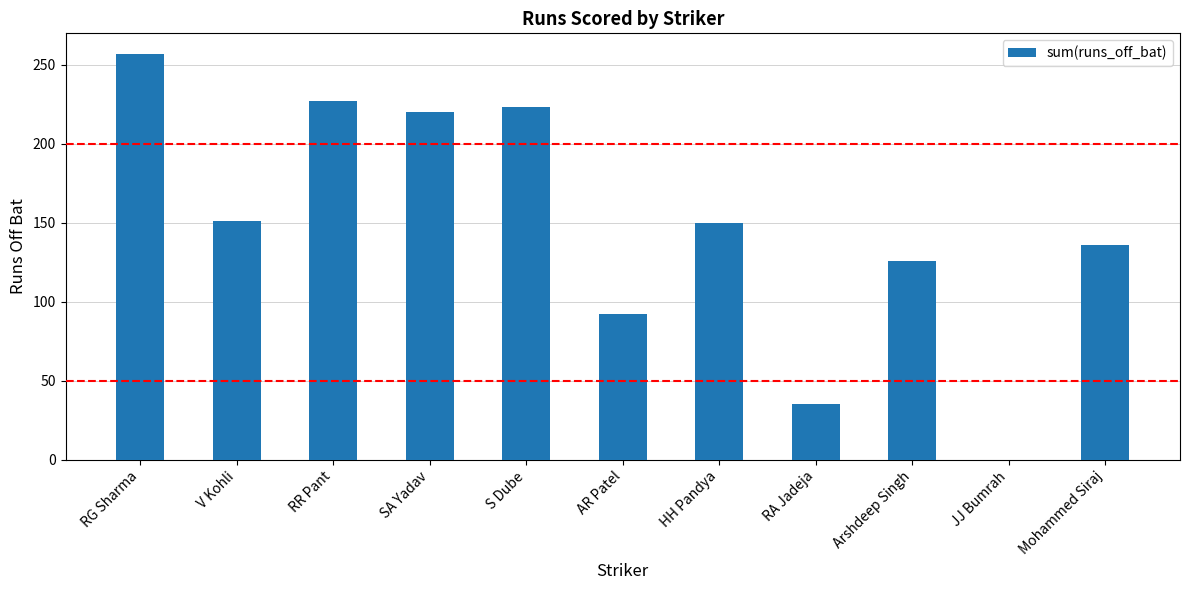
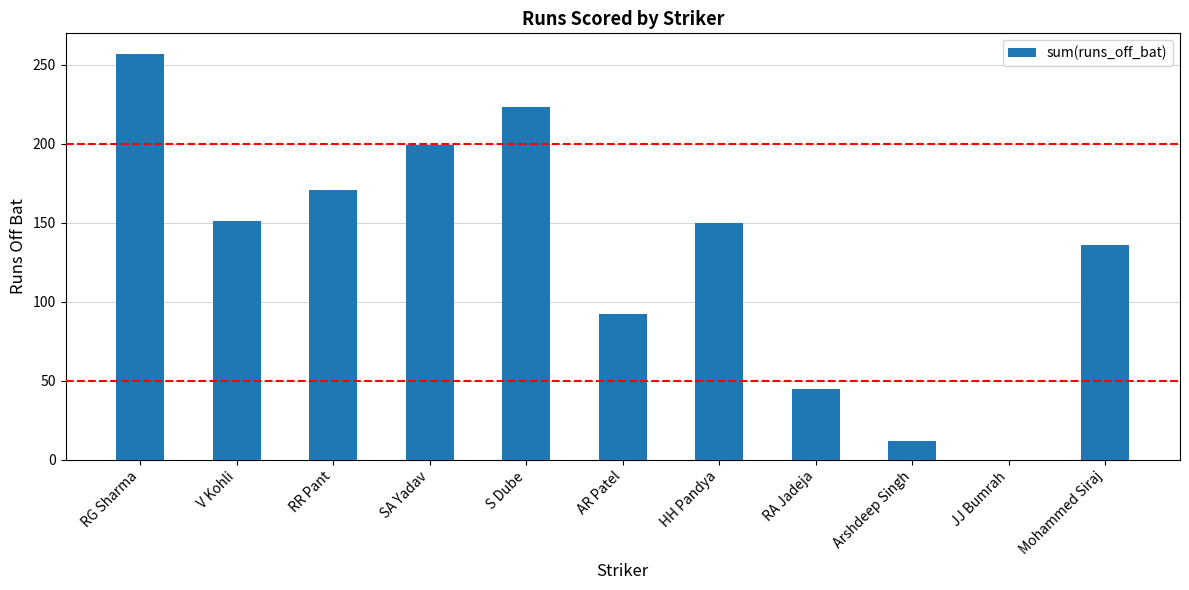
  {
    "RG Sharma": 257,
    "V Kohli": 151,
-   "RR Pant": 227,
-   "SA Yadav": 220,
+   "RR Pant": 171,
+   "SA Yadav": 199,
    "S Dube": 223,
    "AR Patel": 92,
    "HH Pandya": 150,
-   "RA Jadeja": 35,
-   "Arshdeep Singh": 126,
+   "RA Jadeja": 45,
+   "Arshdeep Singh": 12,
    "JJ Bumrah": 0,
    "Mohammed Siraj": 136
  }
